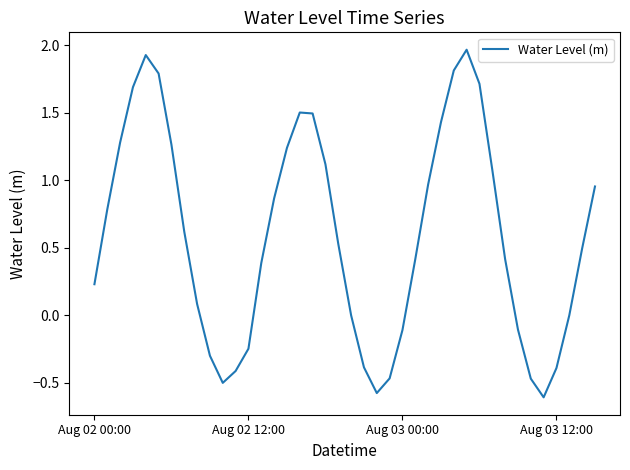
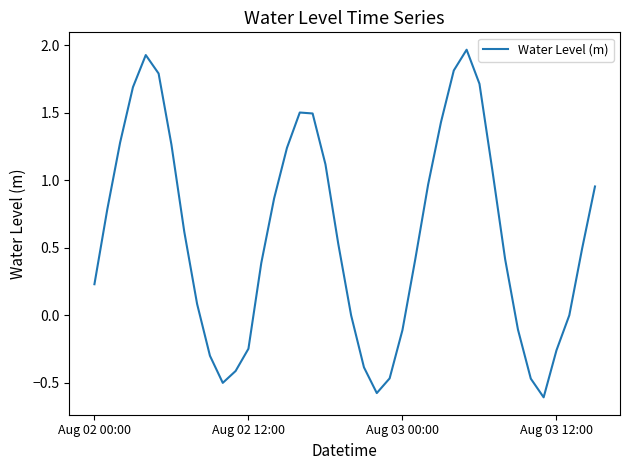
  {
    "Aug 02 00:00": 0.23,
    "Aug 02 12:00": -0.25,
    "Aug 03 00:00": -0.11,
-   "Aug 03 12:00": -0.39
+   "Aug 03 12:00": -0.26
  }
